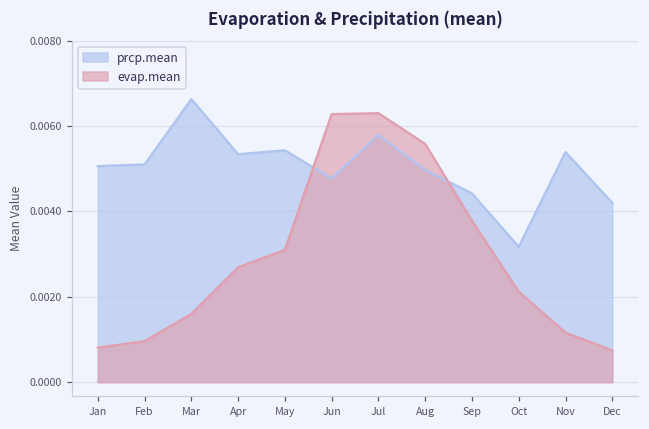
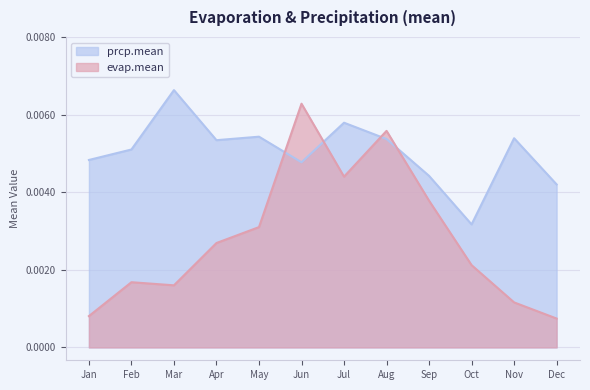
  {
    "prcp.mean": {
-     "Jan": 0.0051,
+     "Jan": 0.0048,
      "Feb": 0.0051,
      "Mar": 0.0066,
      "Apr": 0.0053,
      "May": 0.0054,
      "Jun": 0.0048,
      "Jul": 0.0058,
-     "Aug": 0.0050,
+     "Aug": 0.0054,
      "Sep": 0.0044,
      "Oct": 0.0032,
      "Nov": 0.0054,
      "Dec": 0.0042
    },
    "evap.mean": {
      "Jan": 0.0008,
-     "Feb": 0.0010,
+     "Feb": 0.0017,
      "Mar": 0.0016,
      "Apr": 0.0027,
      "May": 0.0031,
      "Jun": 0.0063,
-     "Jul": 0.0063,
+     "Jul": 0.0044,
      "Aug": 0.0056,
      "Sep": 0.0038,
      "Oct": 0.0021,
      "Nov": 0.0012,
      "Dec": 0.0007
    }
  }
